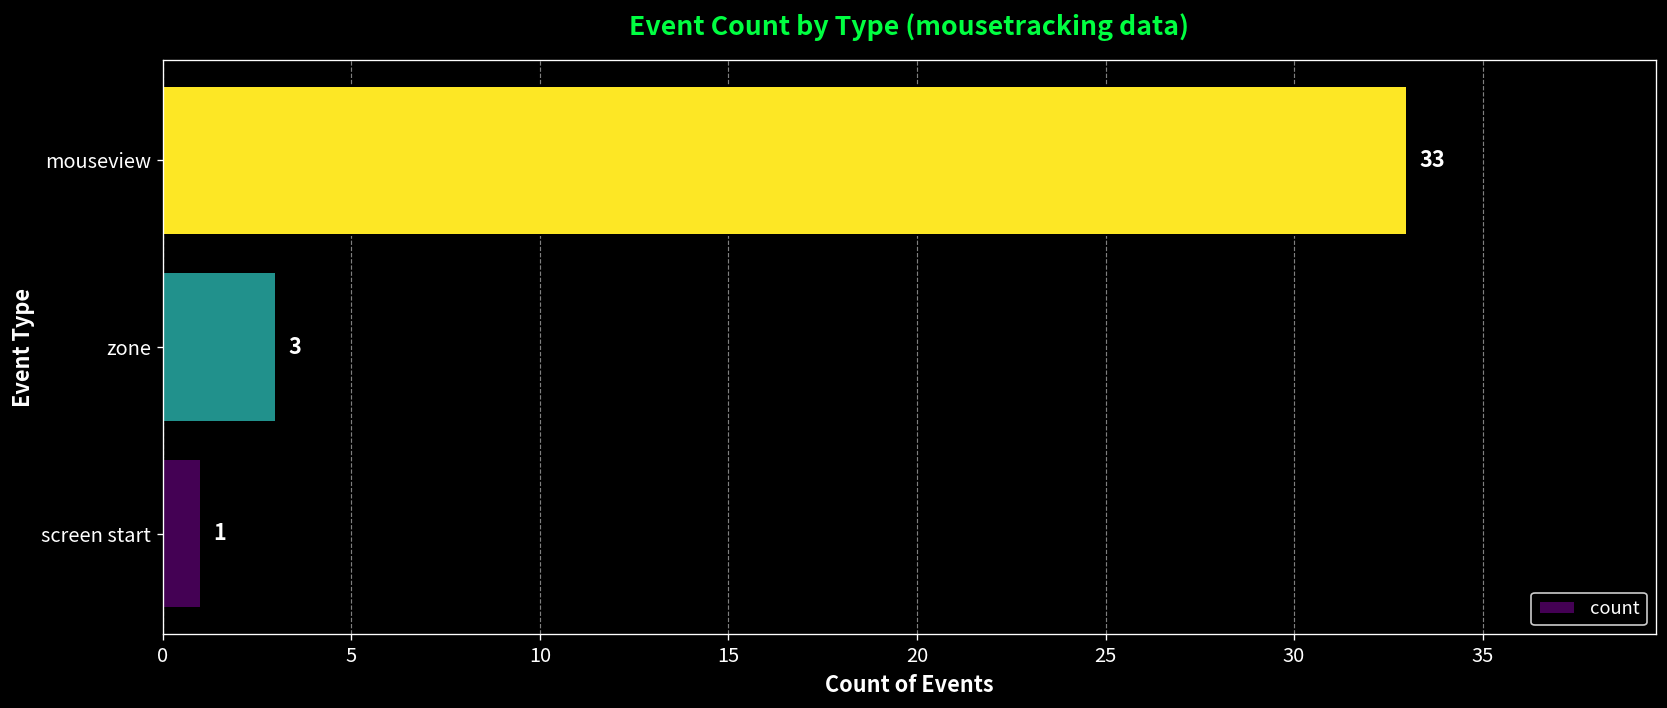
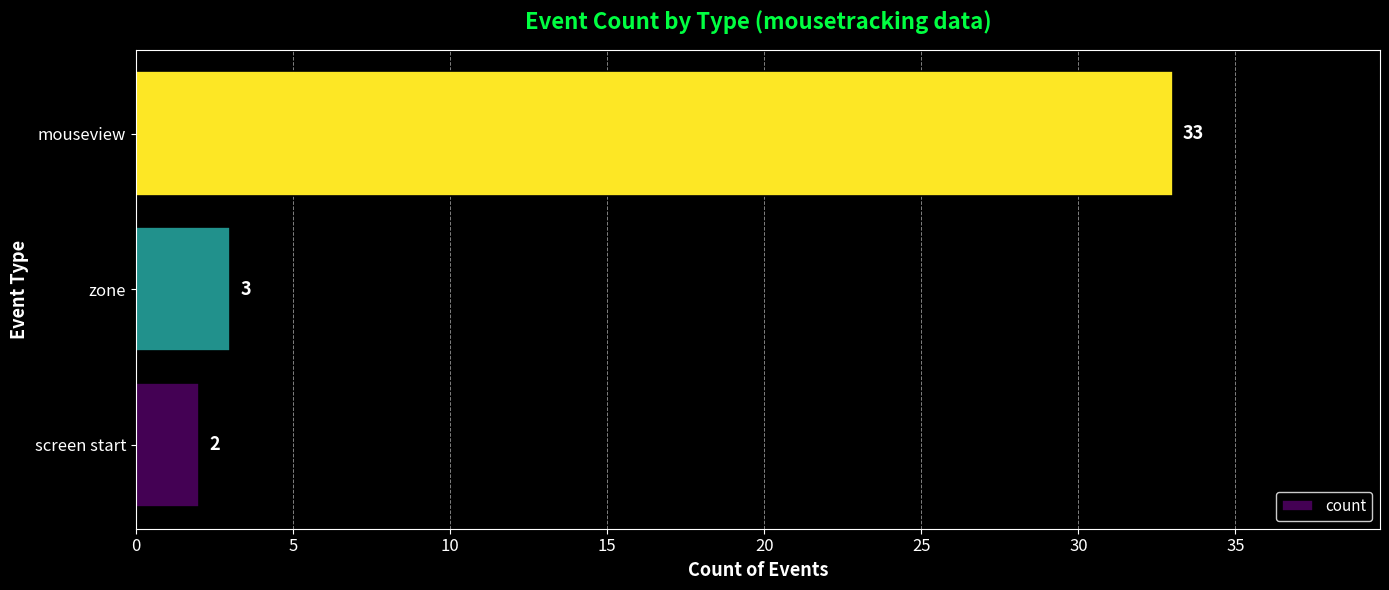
  {
    "mouseview": 33,
    "zone": 3,
-   "screen start": 1
+   "screen start": 2
  }
